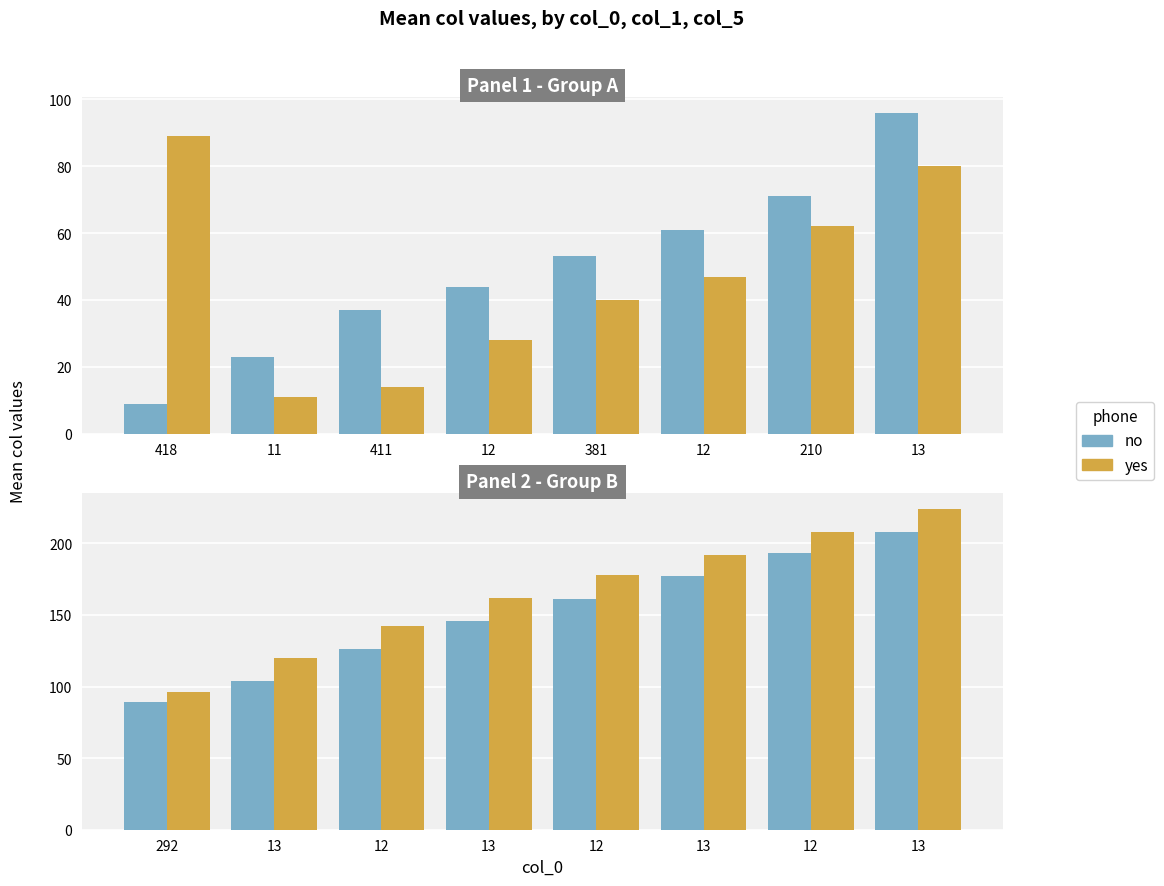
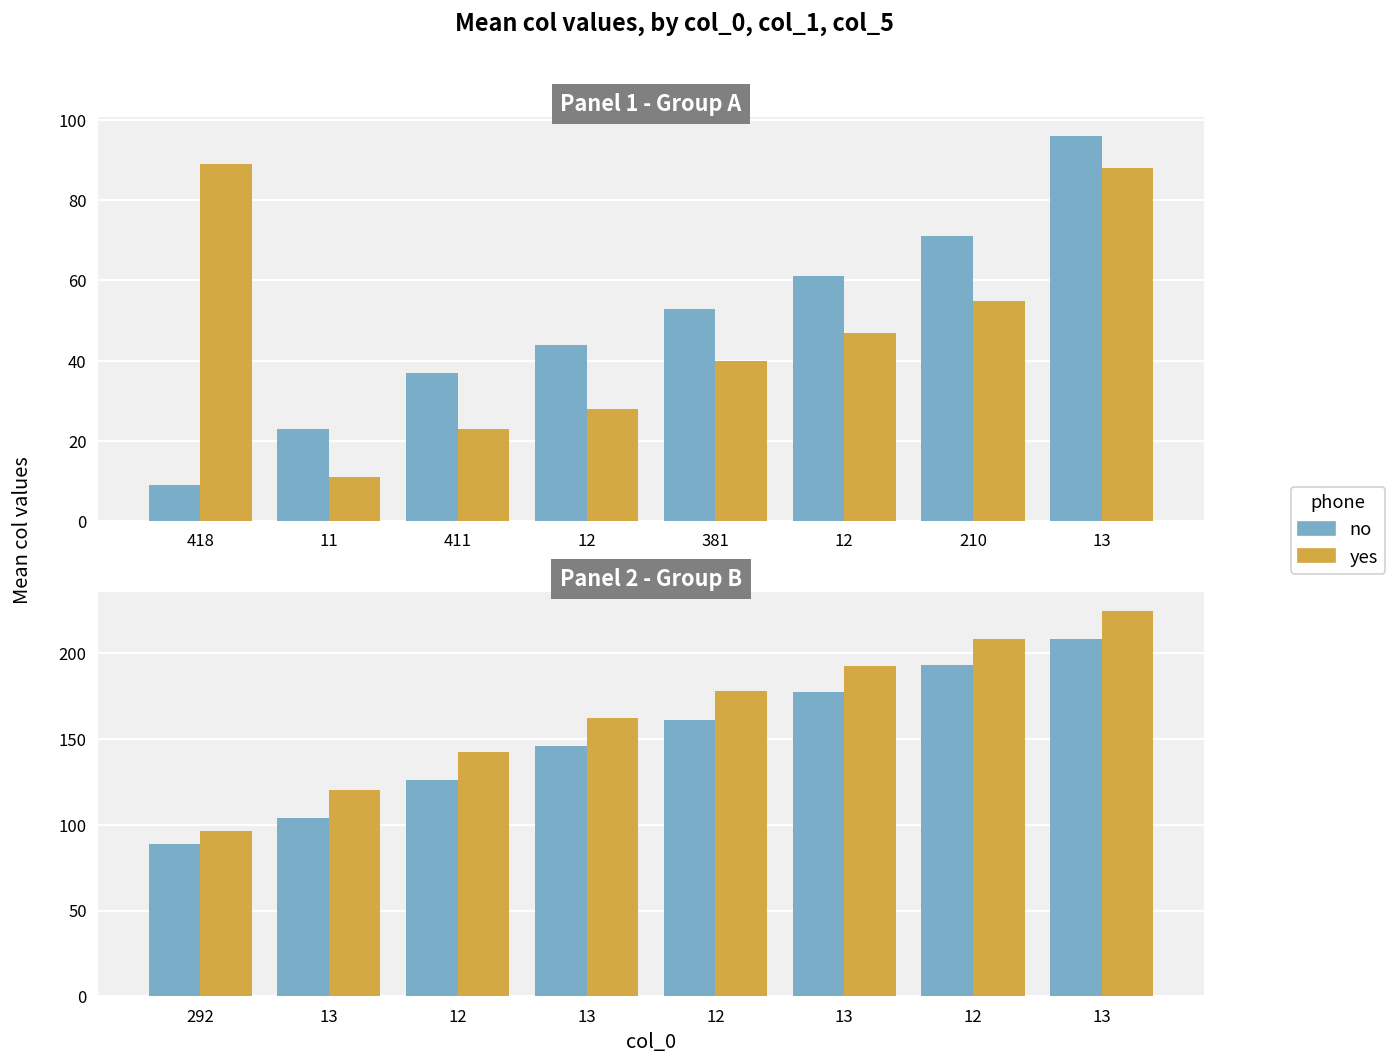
  {
    "Panel 1 - Group A": {
      "no": {
        "418": 9,
        "11": 23,
        "411": 37,
        "381": 53,
        "210": 71,
        "13": 96
      },
      "yes": {
        "418": 89,
        "11": 11,
-       "411": 14,
+       "411": 23,
        "381": 40,
-       "210": 62,
-       "13": 80
+       "210": 55,
+       "13": 88
      }
    },
    "Panel 2 - Group B": {
      "no": {
        "292": 89
      },
      "yes": {
        "292": 96
      }
    }
  }
